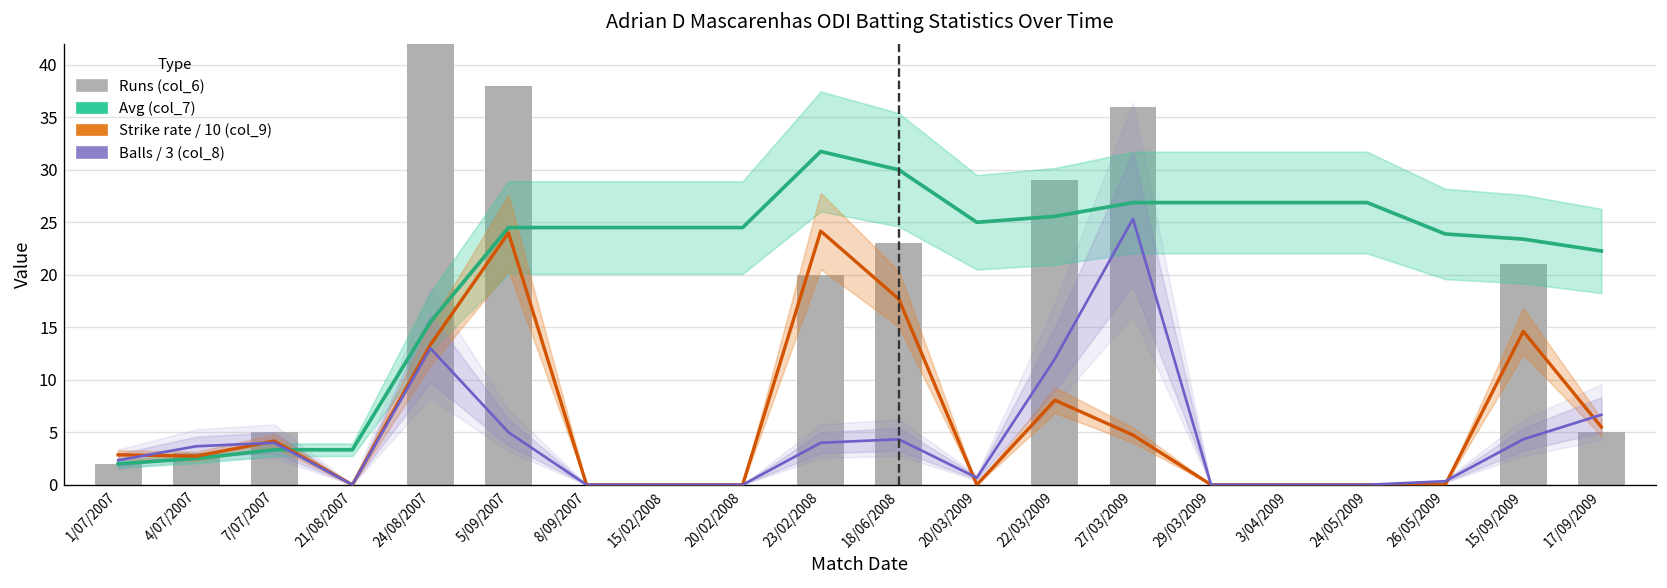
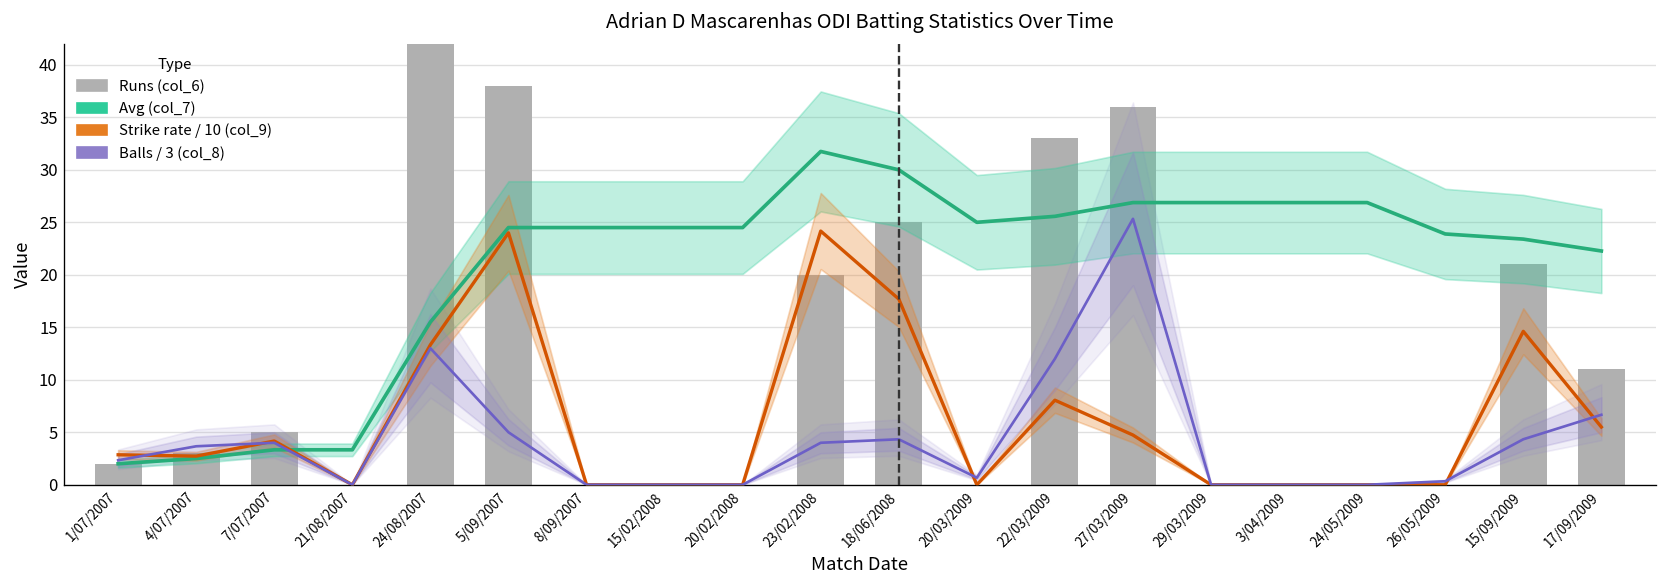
  {
    "Runs (col_6)": {
      "1/07/2007": 2,
      "4/07/2007": 3,
      "7/07/2007": 5,
      "21/08/2007": 0,
      "5/09/2007": 38,
      "8/09/2007": 0,
      "15/02/2008": 0,
      "20/02/2008": 0,
      "23/02/2008": 20,
-     "18/06/2008": 23,
+     "18/06/2008": 25,
      "20/03/2009": 0,
-     "22/03/2009": 29,
+     "22/03/2009": 33,
      "27/03/2009": 36,
      "29/03/2009": 0,
      "3/04/2009": 0,
      "24/05/2009": 0,
      "26/05/2009": 0,
      "15/09/2009": 21,
-     "17/09/2009": 5
+     "17/09/2009": 11
    }
  }
